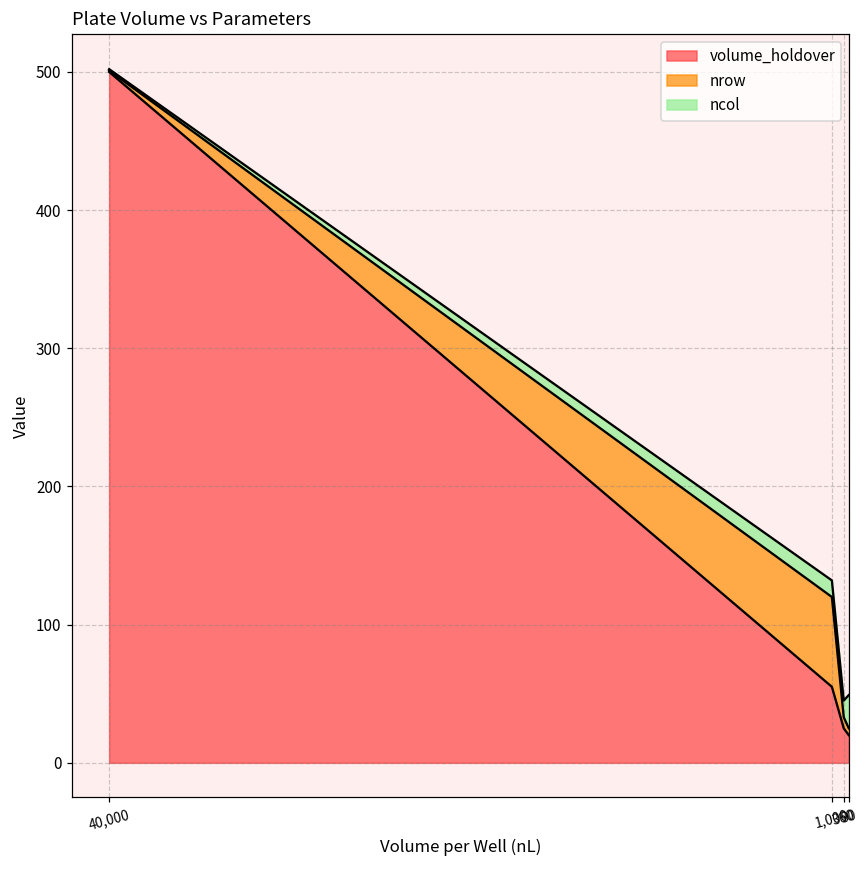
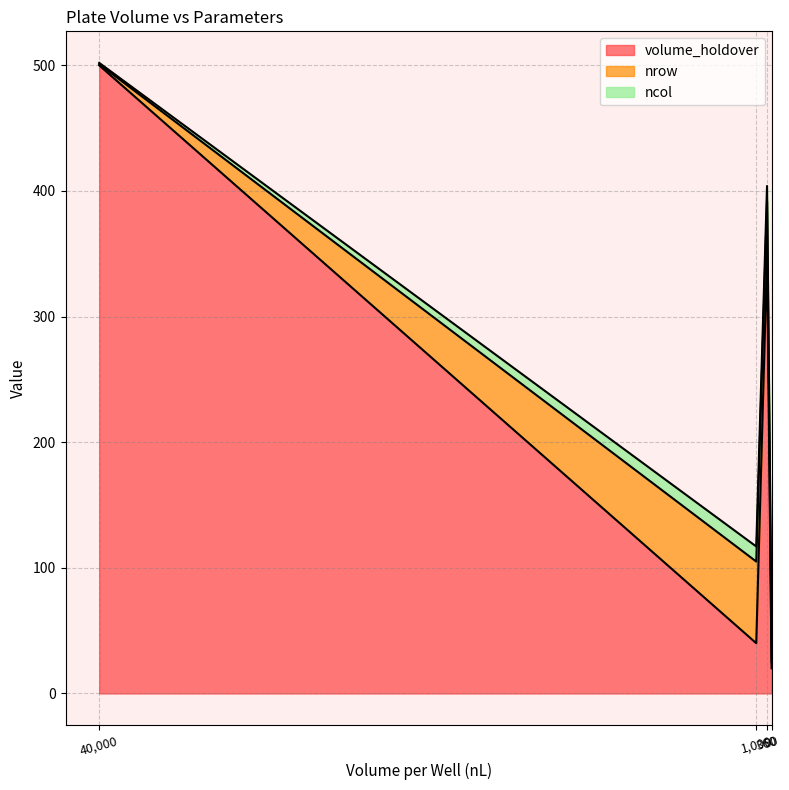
  {
    "volume_holdover": {
-     "1,000": 55,
-     "360": 25,
+     "1,000": 40,
+     "360": 349,
      "90": 20
    },
    "nrow": {
      "1,000": 65,
-     "360": 8,
+     "360": 43,
      "90": 5
    },
    "ncol": {
      "1,000": 12,
      "360": 12,
      "90": 24
    }
  }
